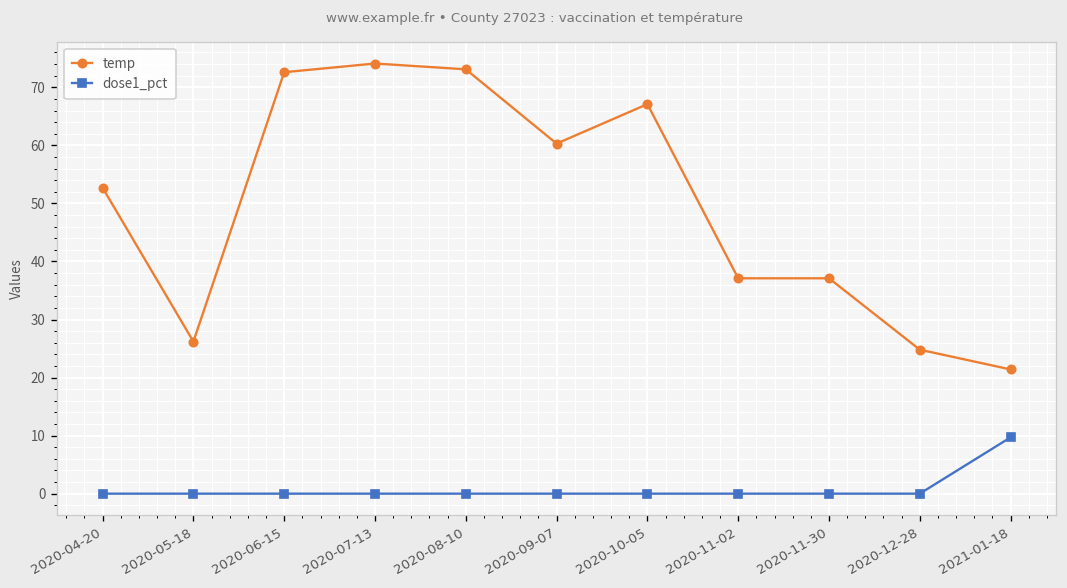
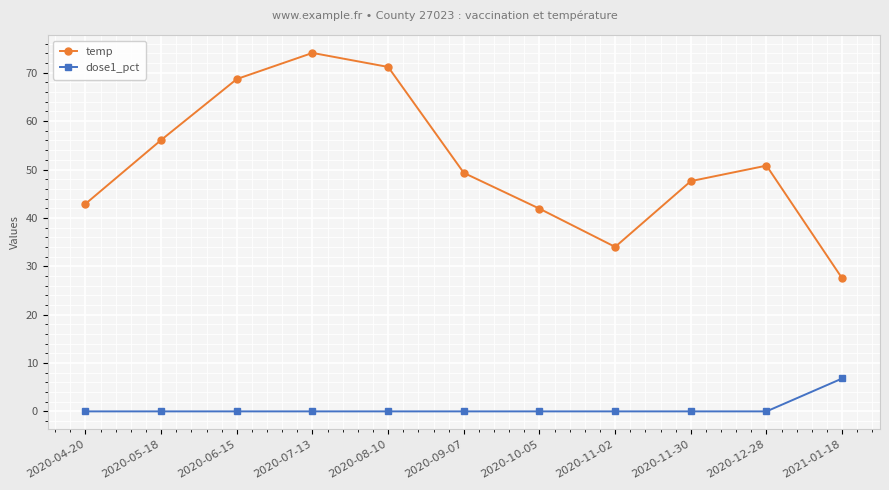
  {
    "temp": {
-     "2020-04-20": 53,
-     "2020-05-18": 26,
-     "2020-06-15": 73,
+     "2020-04-20": 43,
+     "2020-05-18": 56,
+     "2020-06-15": 69,
      "2020-07-13": 74,
-     "2020-08-10": 73,
-     "2020-09-07": 60,
-     "2020-10-05": 67,
-     "2020-11-02": 37,
-     "2020-11-30": 37,
-     "2020-12-28": 25,
-     "2021-01-18": 21
+     "2020-08-10": 71,
+     "2020-09-07": 49,
+     "2020-10-05": 42,
+     "2020-11-02": 34,
+     "2020-11-30": 48,
+     "2020-12-28": 51,
+     "2021-01-18": 28
    },
    "dose1_pct": {
      "2020-04-20": 0,
      "2020-05-18": 0,
      "2020-06-15": 0,
      "2020-07-13": 0,
      "2020-08-10": 0,
      "2020-09-07": 0,
      "2020-10-05": 0,
      "2020-11-02": 0,
      "2020-11-30": 0,
      "2020-12-28": 0,
-     "2021-01-18": 10
+     "2021-01-18": 7
    }
  }
